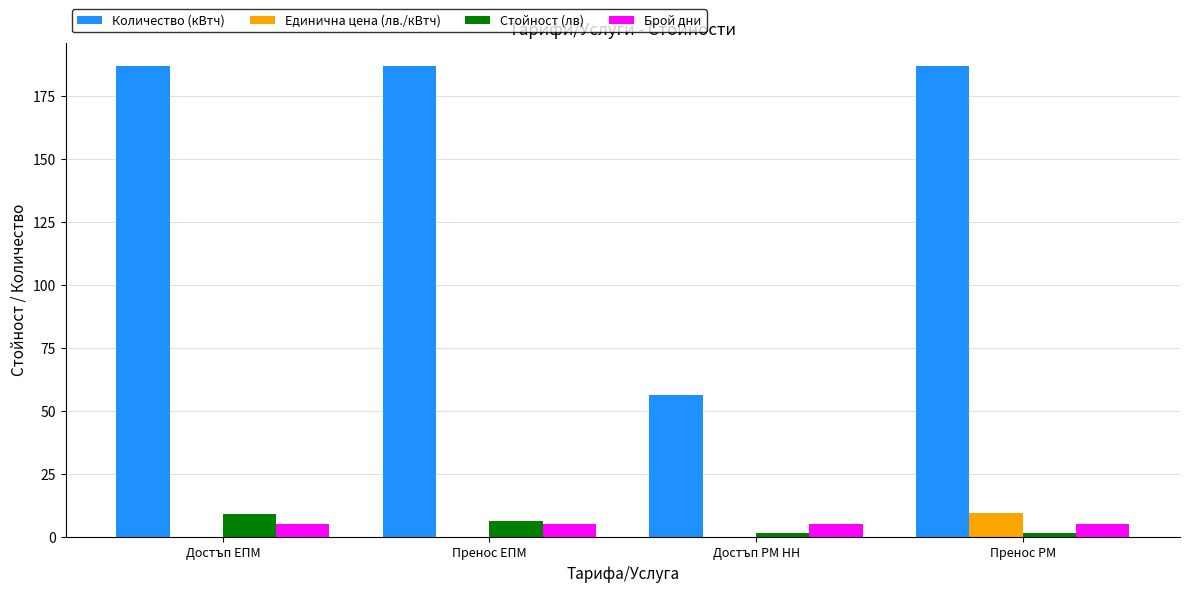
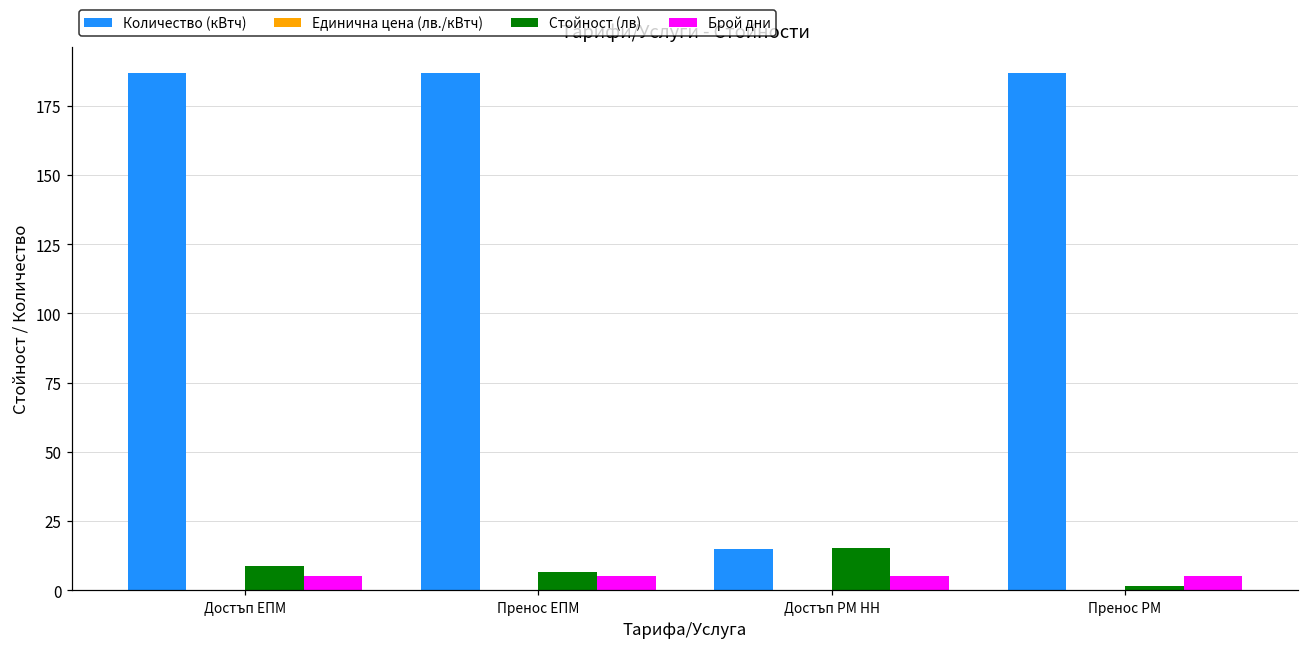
  {
    "Количество (кВтч)": {
      "Достъп ЕПМ": 187,
      "Пренос ЕПМ": 187,
-     "Достъп РМ НН": 56,
+     "Достъп РМ НН": 15,
      "Пренос РМ": 187
    },
    "Единична цена (лв./кВтч)": {
-     "Пренос РМ": 10
+     "Пренос РМ": 0
    },
    "Стойност (лв)": {
      "Достъп ЕПМ": 9,
      "Пренос ЕПМ": 6,
-     "Достъп РМ НН": 1,
+     "Достъп РМ НН": 15,
      "Пренос РМ": 2
    },
    "Брой дни": {
      "Достъп ЕПМ": 5,
      "Пренос ЕПМ": 5,
      "Достъп РМ НН": 5,
      "Пренос РМ": 5
    }
  }
